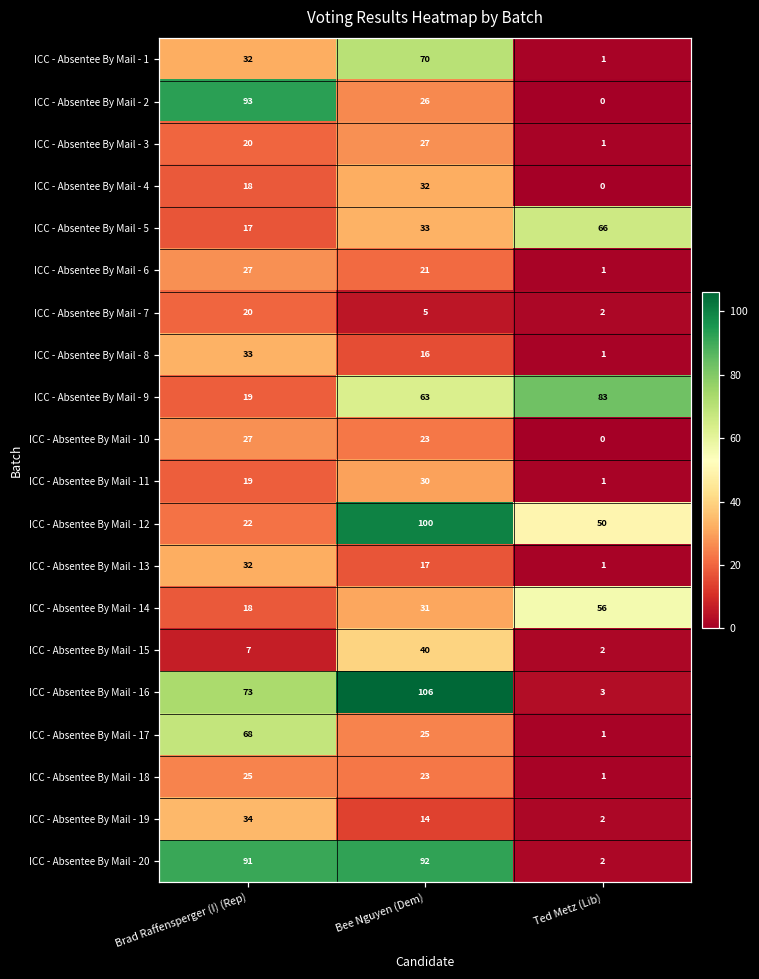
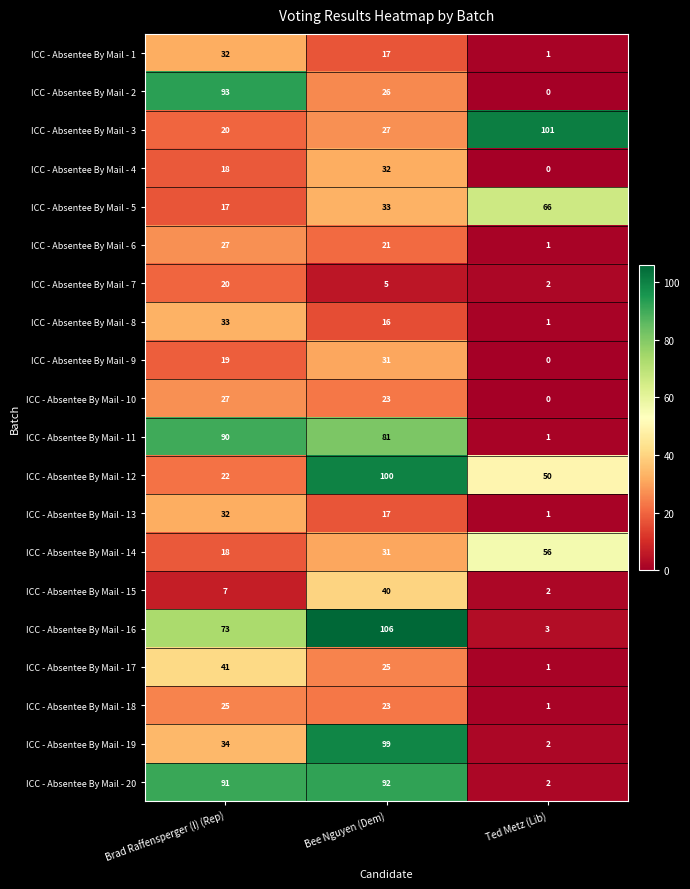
  {
    "ICC - Absentee By Mail - 1": {
      "Brad Raffensperger (I) (Rep)": 32,
-     "Bee Nguyen (Dem)": 70,
+     "Bee Nguyen (Dem)": 17,
      "Ted Metz (Lib)": 1
    },
    "ICC - Absentee By Mail - 2": {
      "Brad Raffensperger (I) (Rep)": 93,
      "Bee Nguyen (Dem)": 26,
      "Ted Metz (Lib)": 0
    },
    "ICC - Absentee By Mail - 3": {
      "Brad Raffensperger (I) (Rep)": 20,
      "Bee Nguyen (Dem)": 27,
-     "Ted Metz (Lib)": 1
+     "Ted Metz (Lib)": 101
    },
    "ICC - Absentee By Mail - 4": {
      "Brad Raffensperger (I) (Rep)": 18,
      "Bee Nguyen (Dem)": 32,
      "Ted Metz (Lib)": 0
    },
    "ICC - Absentee By Mail - 5": {
      "Brad Raffensperger (I) (Rep)": 17,
      "Bee Nguyen (Dem)": 33,
      "Ted Metz (Lib)": 66
    },
    "ICC - Absentee By Mail - 6": {
      "Brad Raffensperger (I) (Rep)": 27,
      "Bee Nguyen (Dem)": 21,
      "Ted Metz (Lib)": 1
    },
    "ICC - Absentee By Mail - 7": {
      "Brad Raffensperger (I) (Rep)": 20,
      "Bee Nguyen (Dem)": 5,
      "Ted Metz (Lib)": 2
    },
    "ICC - Absentee By Mail - 8": {
      "Brad Raffensperger (I) (Rep)": 33,
      "Bee Nguyen (Dem)": 16,
      "Ted Metz (Lib)": 1
    },
    "ICC - Absentee By Mail - 9": {
      "Brad Raffensperger (I) (Rep)": 19,
-     "Bee Nguyen (Dem)": 63,
-     "Ted Metz (Lib)": 83
+     "Bee Nguyen (Dem)": 31,
+     "Ted Metz (Lib)": 0
    },
    "ICC - Absentee By Mail - 10": {
      "Brad Raffensperger (I) (Rep)": 27,
      "Bee Nguyen (Dem)": 23,
      "Ted Metz (Lib)": 0
    },
    "ICC - Absentee By Mail - 11": {
-     "Brad Raffensperger (I) (Rep)": 19,
-     "Bee Nguyen (Dem)": 30,
+     "Brad Raffensperger (I) (Rep)": 90,
+     "Bee Nguyen (Dem)": 81,
      "Ted Metz (Lib)": 1
    },
    "ICC - Absentee By Mail - 12": {
      "Brad Raffensperger (I) (Rep)": 22,
      "Bee Nguyen (Dem)": 100,
      "Ted Metz (Lib)": 50
    },
    "ICC - Absentee By Mail - 13": {
      "Brad Raffensperger (I) (Rep)": 32,
      "Bee Nguyen (Dem)": 17,
      "Ted Metz (Lib)": 1
    },
    "ICC - Absentee By Mail - 14": {
      "Brad Raffensperger (I) (Rep)": 18,
      "Bee Nguyen (Dem)": 31,
      "Ted Metz (Lib)": 56
    },
    "ICC - Absentee By Mail - 15": {
      "Brad Raffensperger (I) (Rep)": 7,
      "Bee Nguyen (Dem)": 40,
      "Ted Metz (Lib)": 2
    },
    "ICC - Absentee By Mail - 16": {
      "Brad Raffensperger (I) (Rep)": 73,
      "Bee Nguyen (Dem)": 106,
      "Ted Metz (Lib)": 3
    },
    "ICC - Absentee By Mail - 17": {
-     "Brad Raffensperger (I) (Rep)": 68,
+     "Brad Raffensperger (I) (Rep)": 41,
      "Bee Nguyen (Dem)": 25,
      "Ted Metz (Lib)": 1
    },
    "ICC - Absentee By Mail - 18": {
      "Brad Raffensperger (I) (Rep)": 25,
      "Bee Nguyen (Dem)": 23,
      "Ted Metz (Lib)": 1
    },
    "ICC - Absentee By Mail - 19": {
      "Brad Raffensperger (I) (Rep)": 34,
-     "Bee Nguyen (Dem)": 14,
+     "Bee Nguyen (Dem)": 99,
      "Ted Metz (Lib)": 2
    },
    "ICC - Absentee By Mail - 20": {
      "Brad Raffensperger (I) (Rep)": 91,
      "Bee Nguyen (Dem)": 92,
      "Ted Metz (Lib)": 2
    }
  }
